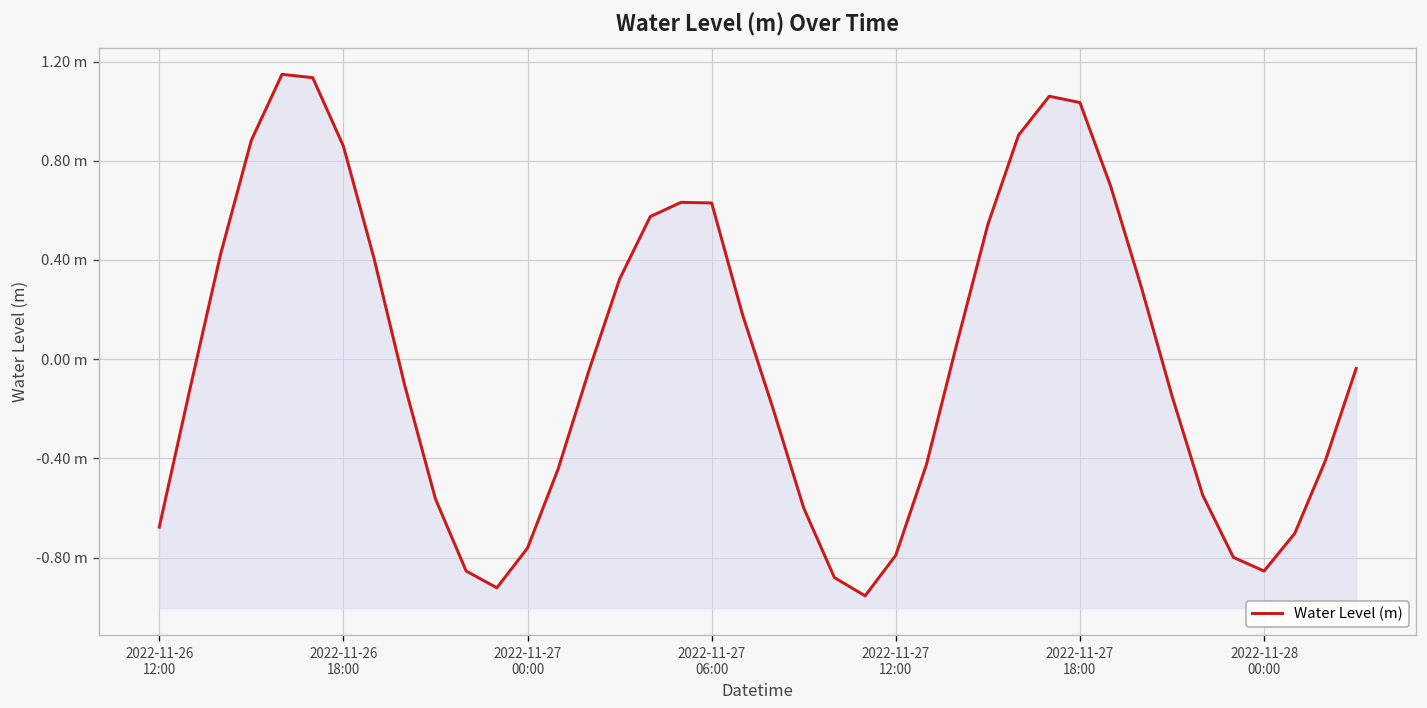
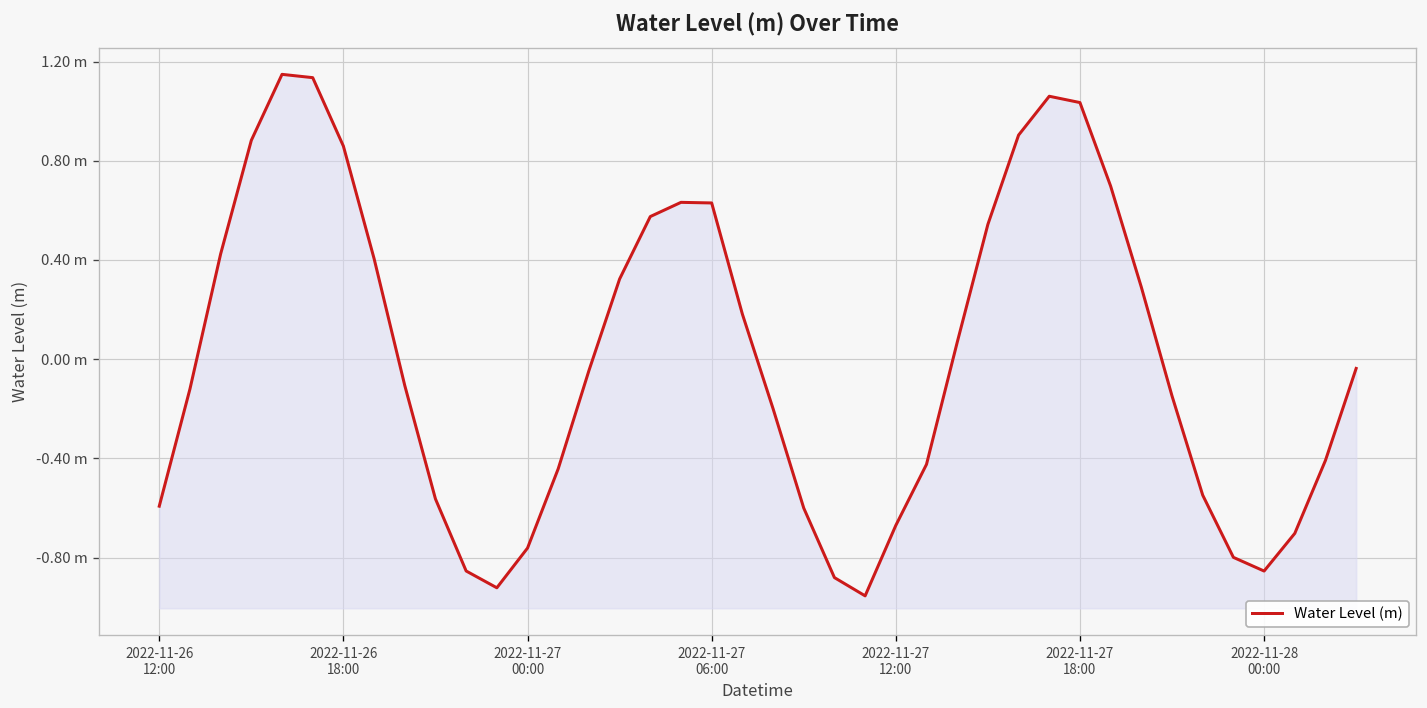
  {
-   "2022-11-26 12:00": "-0.68 m",
+   "2022-11-26 12:00": "-0.59 m",
    "2022-11-26 18:00": "0.86 m",
    "2022-11-27 00:00": "-0.76 m",
    "2022-11-27 06:00": "0.63 m",
-   "2022-11-27 12:00": "-0.79 m",
+   "2022-11-27 12:00": "-0.67 m",
    "2022-11-27 18:00": "1.03 m",
    "2022-11-28 00:00": "-0.85 m"
  }
